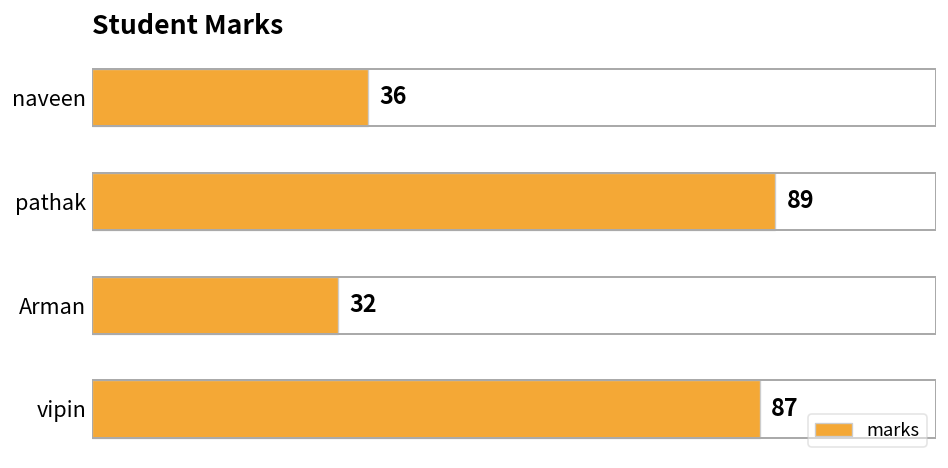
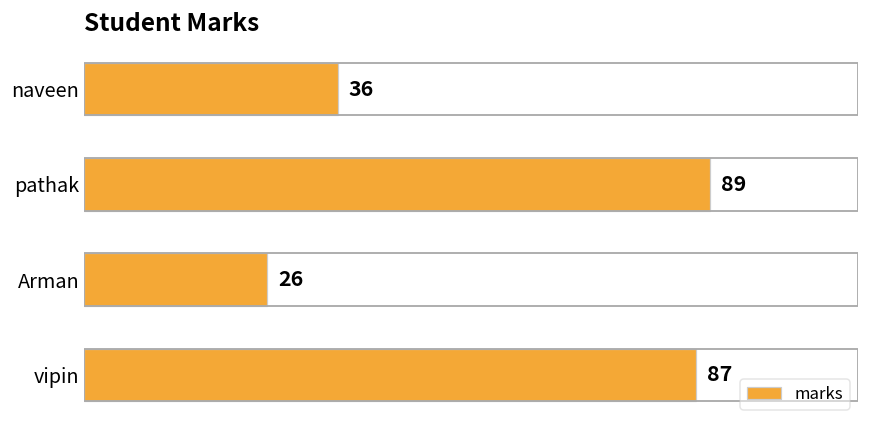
  {
    "naveen": 36,
    "pathak": 89,
-   "Arman": 32,
+   "Arman": 26,
    "vipin": 87
  }
